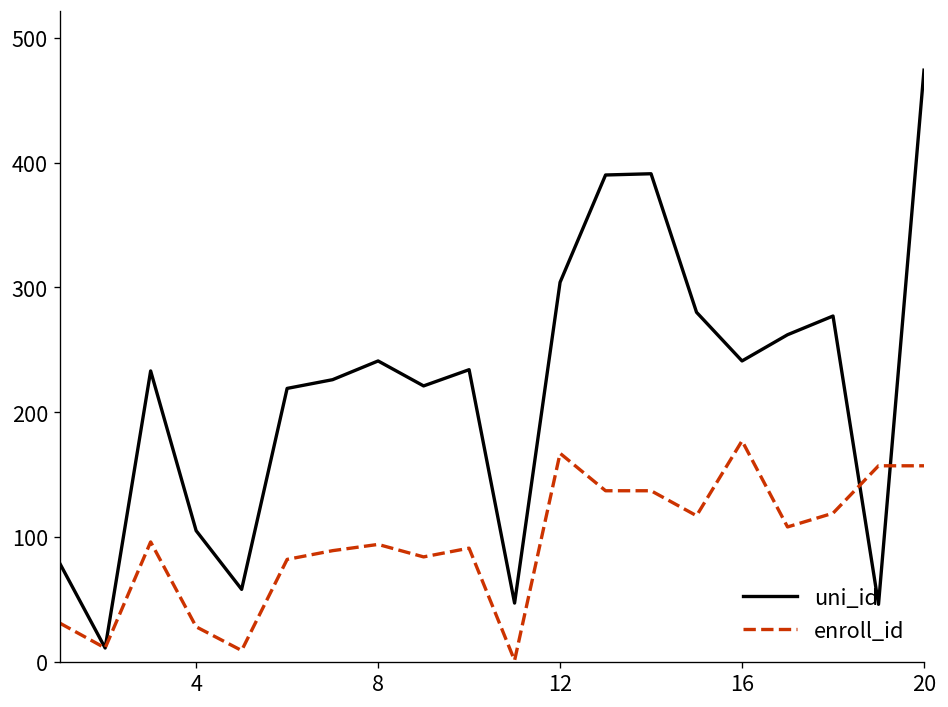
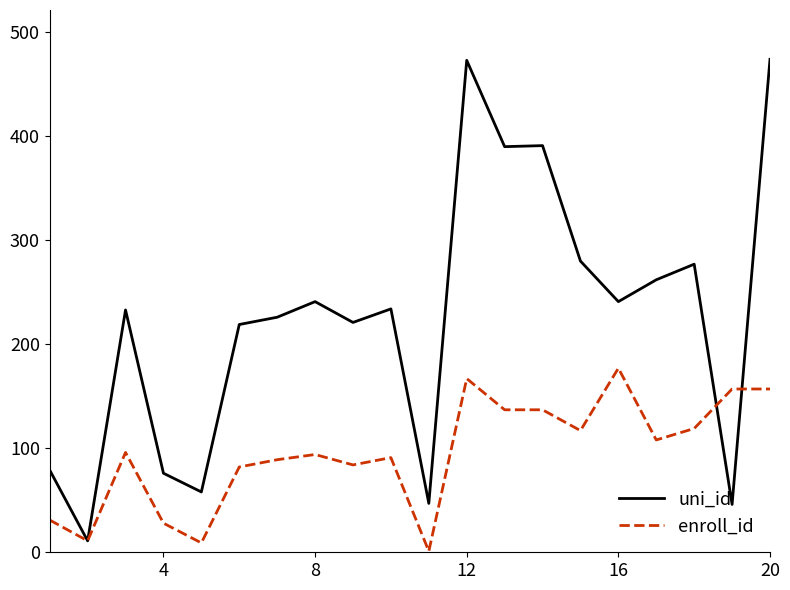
  {
    "uni_id": {
-     "4": 105,
+     "4": 76,
      "8": 241,
-     "12": 304,
+     "12": 473,
      "16": 241,
      "20": 474
    },
    "enroll_id": {
      "4": 28,
      "8": 94,
      "12": 167,
      "16": 177,
      "20": 157
    }
  }
